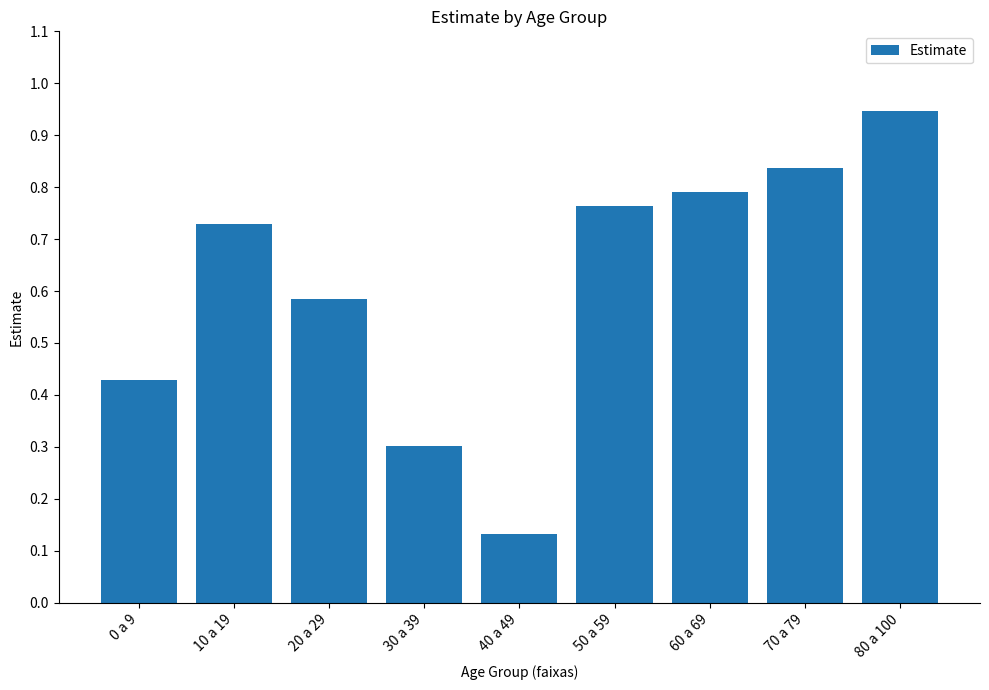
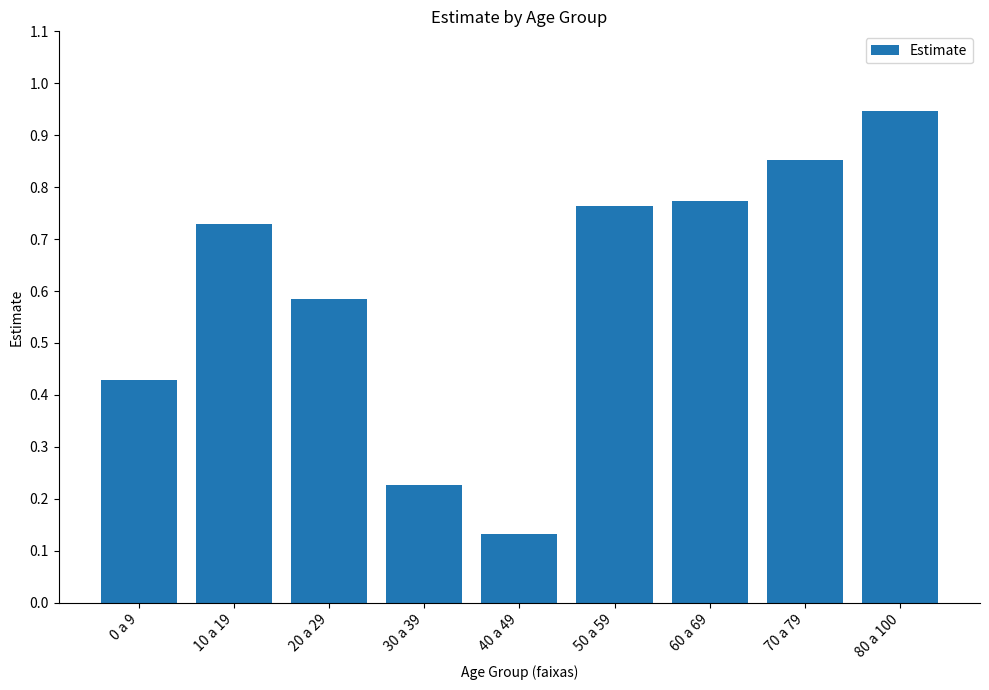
  {
    "0 a 9": 0.43,
    "10 a 19": 0.73,
    "20 a 29": 0.58,
-   "30 a 39": 0.30,
+   "30 a 39": 0.23,
    "40 a 49": 0.13,
    "50 a 59": 0.76,
-   "60 a 69": 0.79,
-   "70 a 79": 0.84,
+   "60 a 69": 0.77,
+   "70 a 79": 0.85,
    "80 a 100": 0.95
  }
